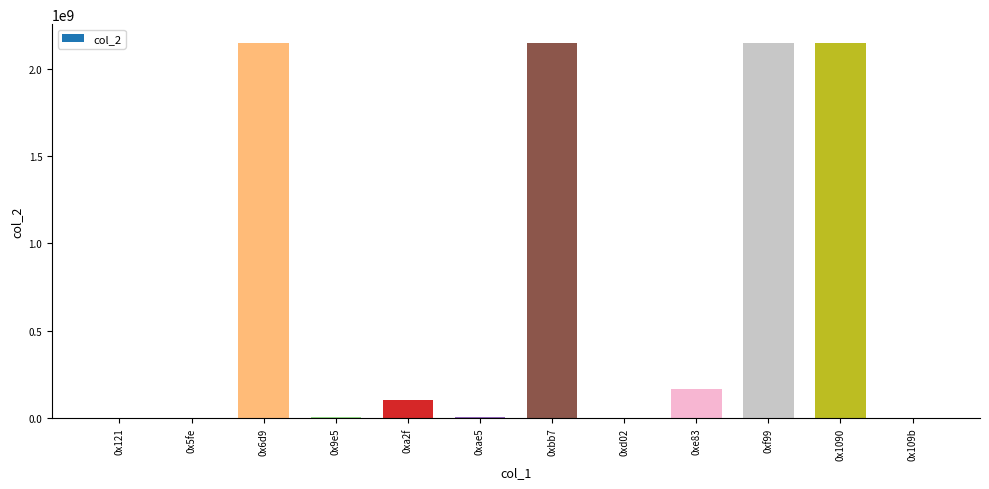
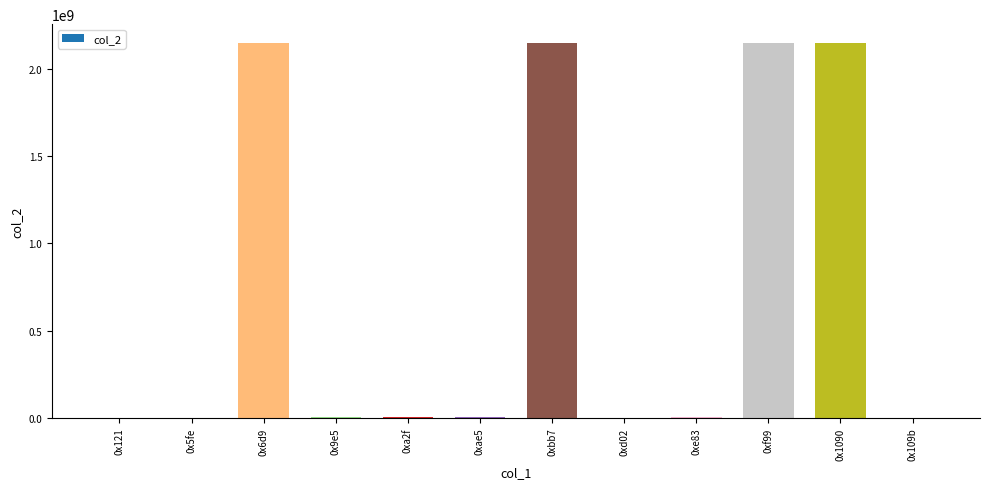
  {
    "0x6d9": 2150000000,
-   "0xa2f": 100000000,
+   "0xa2f": 0,
    "0xbb7": 2150000000,
-   "0xe83": 160000000,
+   "0xe83": 0,
    "0xf99": 2150000000,
    "0x1090": 2150000000
  }
